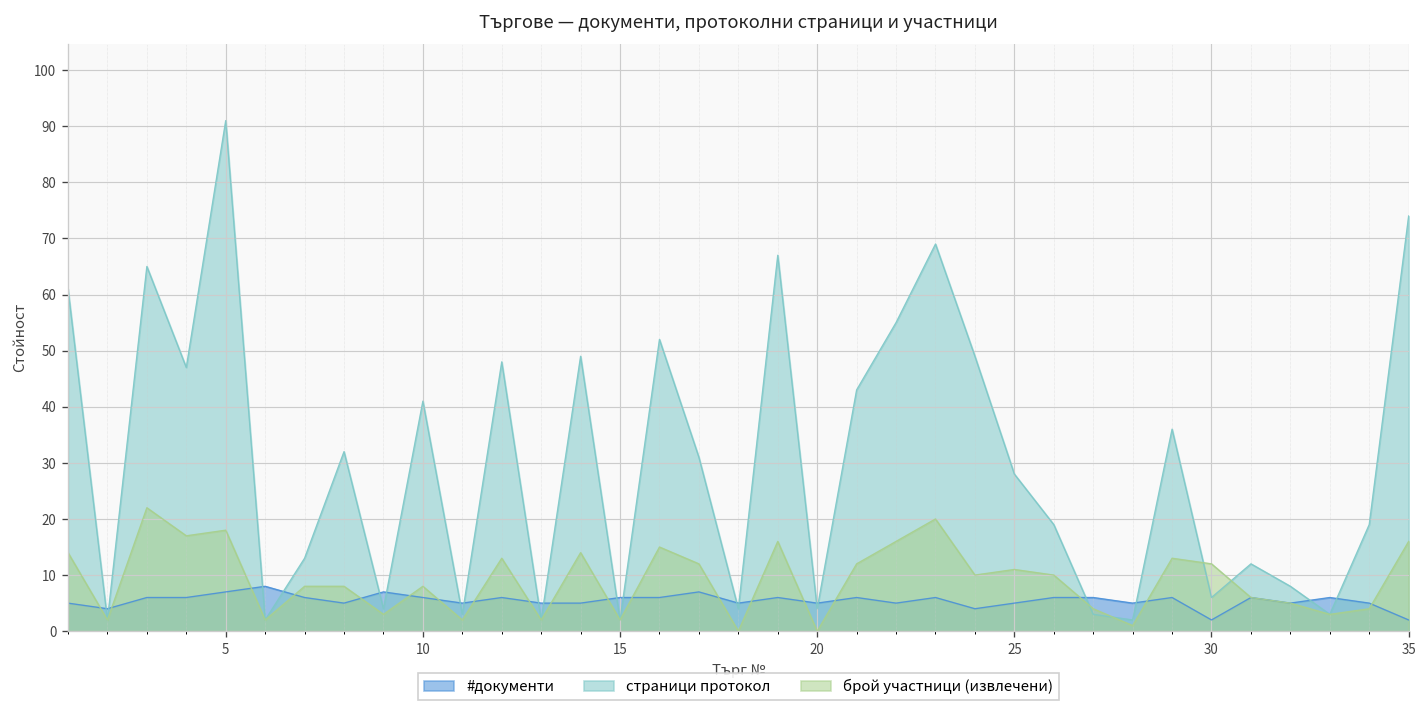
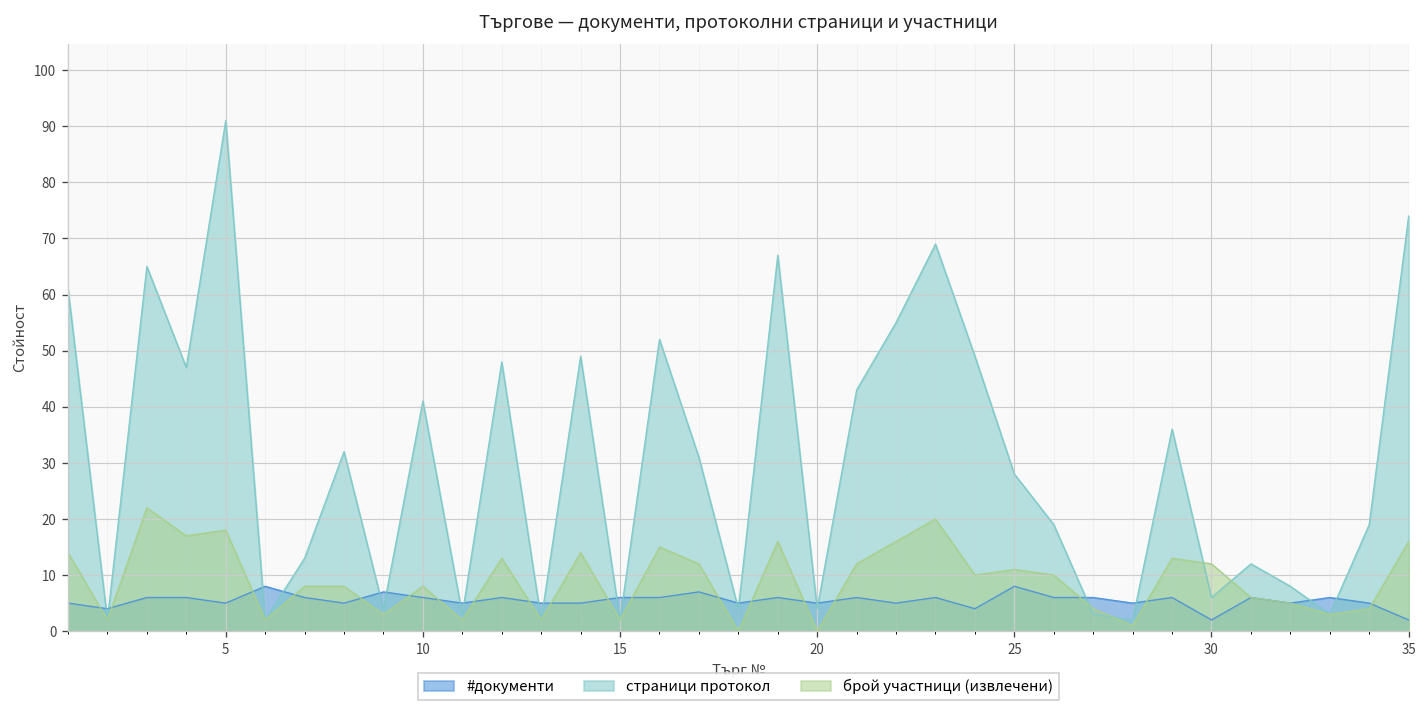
  {
    "#документи": {
-     "5": 7,
+     "5": 5,
      "10": 6,
      "15": 6,
      "20": 5,
-     "25": 5,
+     "25": 8,
      "30": 2,
      "35": 2
    }
  }
